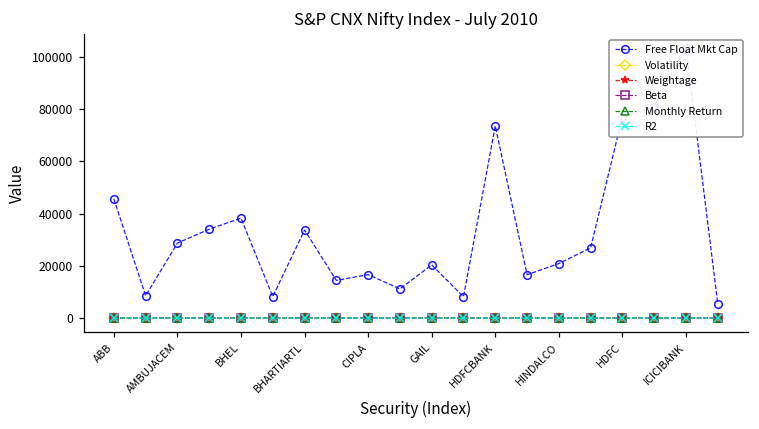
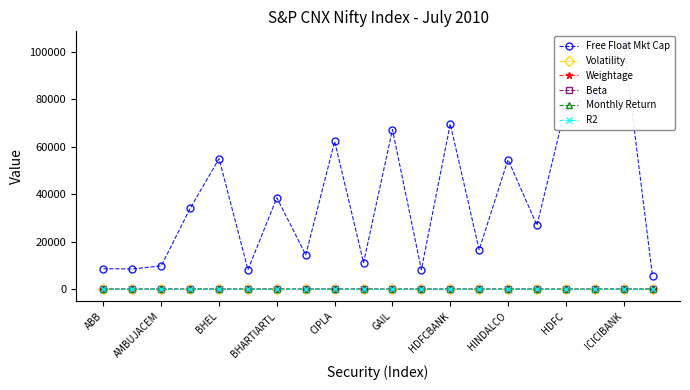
  {
    "Free Float Mkt Cap": {
-     "ABB": 46000,
-     "AMBUJACEM": 29000,
-     "BHEL": 38000,
-     "BHARTIARTL": 34000,
-     "CIPLA": 17000,
-     "GAIL": 20000,
-     "HDFCBANK": 74000,
-     "HINDALCO": 21000
+     "ABB": 9000,
+     "AMBUJACEM": 10000,
+     "BHEL": 55000,
+     "BHARTIARTL": 38000,
+     "CIPLA": 62000,
+     "GAIL": 67000,
+     "HDFCBANK": 70000,
+     "HINDALCO": 55000
    },
    "R2": {
      "ABB": 0,
      "AMBUJACEM": 0,
      "BHEL": 0,
      "BHARTIARTL": 0,
      "CIPLA": 0,
      "GAIL": 0,
      "HDFCBANK": 0,
      "HINDALCO": 0,
      "HDFC": 0,
      "ICICIBANK": 0
    }
  }
